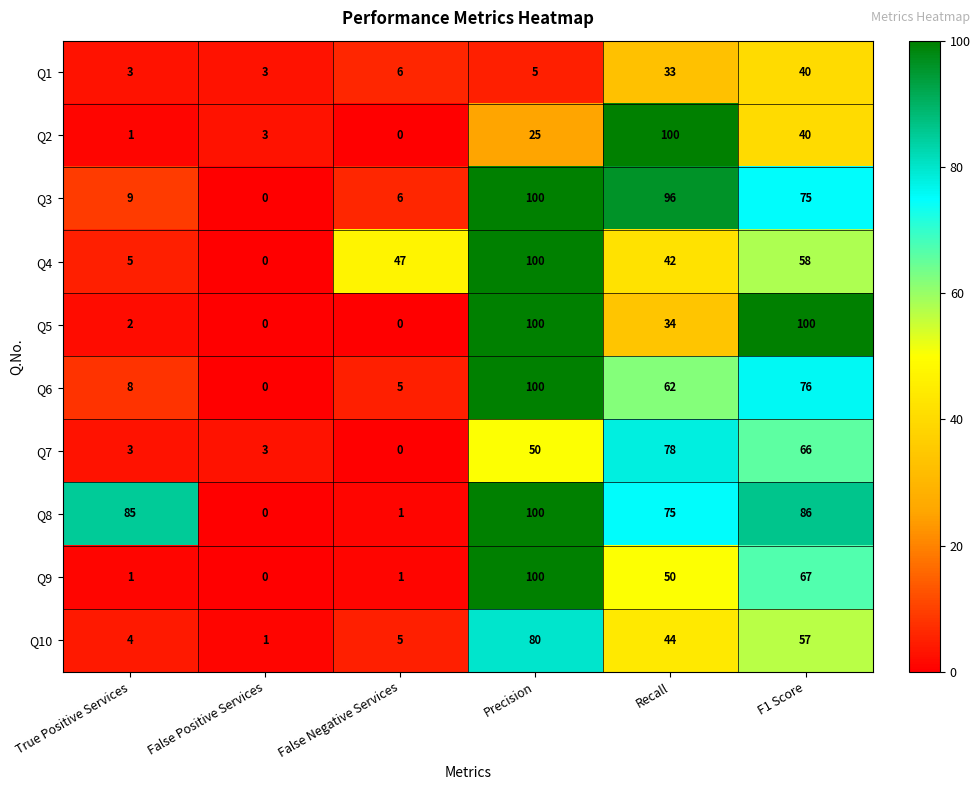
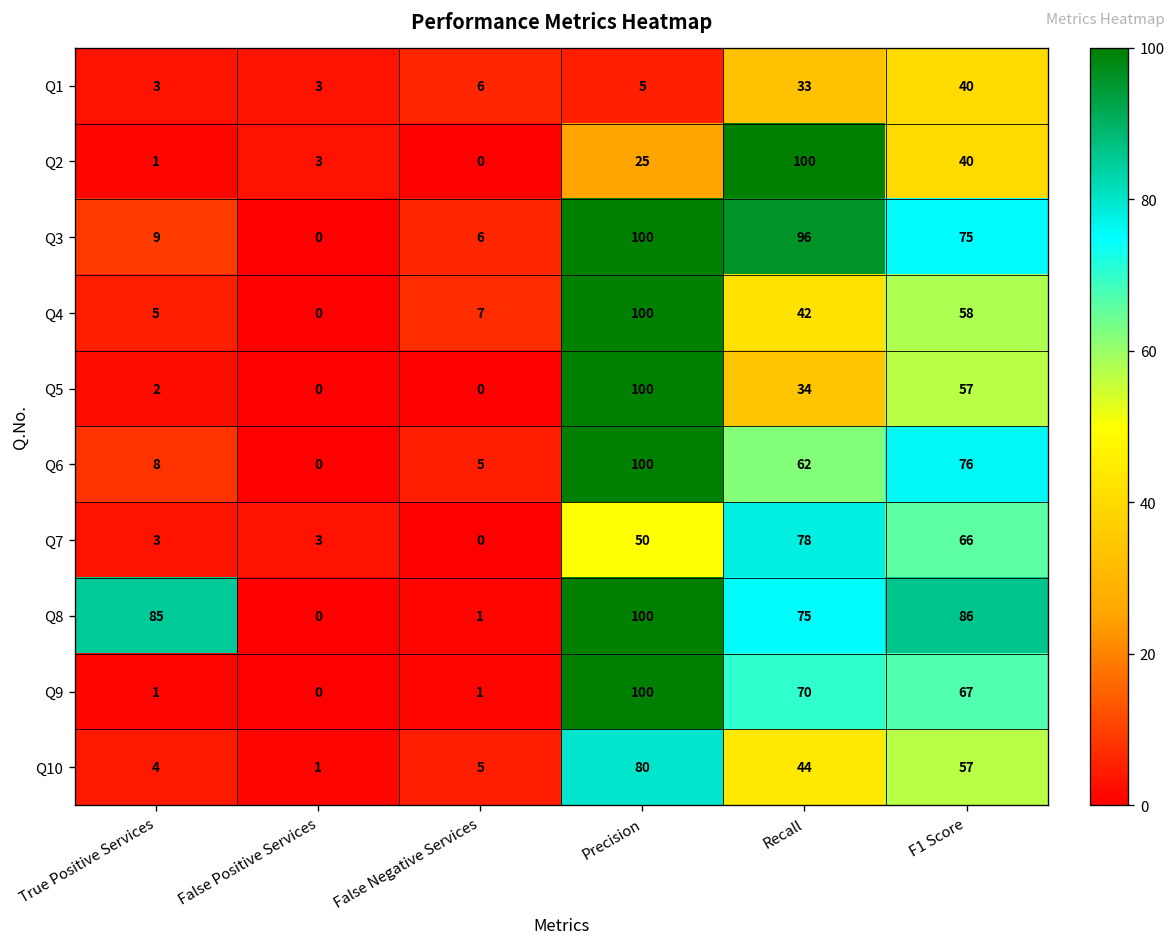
  {
    "Q1": {
      "True Positive Services": 3,
      "False Positive Services": 3,
      "False Negative Services": 6,
      "Precision": 5,
      "Recall": 33,
      "F1 Score": 40
    },
    "Q2": {
      "True Positive Services": 1,
      "False Positive Services": 3,
      "False Negative Services": 0,
      "Precision": 25,
      "Recall": 100,
      "F1 Score": 40
    },
    "Q3": {
      "True Positive Services": 9,
      "False Positive Services": 0,
      "False Negative Services": 6,
      "Precision": 100,
      "Recall": 96,
      "F1 Score": 75
    },
    "Q4": {
      "True Positive Services": 5,
      "False Positive Services": 0,
-     "False Negative Services": 47,
+     "False Negative Services": 7,
      "Precision": 100,
      "Recall": 42,
      "F1 Score": 58
    },
    "Q5": {
      "True Positive Services": 2,
      "False Positive Services": 0,
      "False Negative Services": 0,
      "Precision": 100,
      "Recall": 34,
-     "F1 Score": 100
+     "F1 Score": 57
    },
    "Q6": {
      "True Positive Services": 8,
      "False Positive Services": 0,
      "False Negative Services": 5,
      "Precision": 100,
      "Recall": 62,
      "F1 Score": 76
    },
    "Q7": {
      "True Positive Services": 3,
      "False Positive Services": 3,
      "False Negative Services": 0,
      "Precision": 50,
      "Recall": 78,
      "F1 Score": 66
    },
    "Q8": {
      "True Positive Services": 85,
      "False Positive Services": 0,
      "False Negative Services": 1,
      "Precision": 100,
      "Recall": 75,
      "F1 Score": 86
    },
    "Q9": {
      "True Positive Services": 1,
      "False Positive Services": 0,
      "False Negative Services": 1,
      "Precision": 100,
-     "Recall": 50,
+     "Recall": 70,
      "F1 Score": 67
    },
    "Q10": {
      "True Positive Services": 4,
      "False Positive Services": 1,
      "False Negative Services": 5,
      "Precision": 80,
      "Recall": 44,
      "F1 Score": 57
    }
  }
